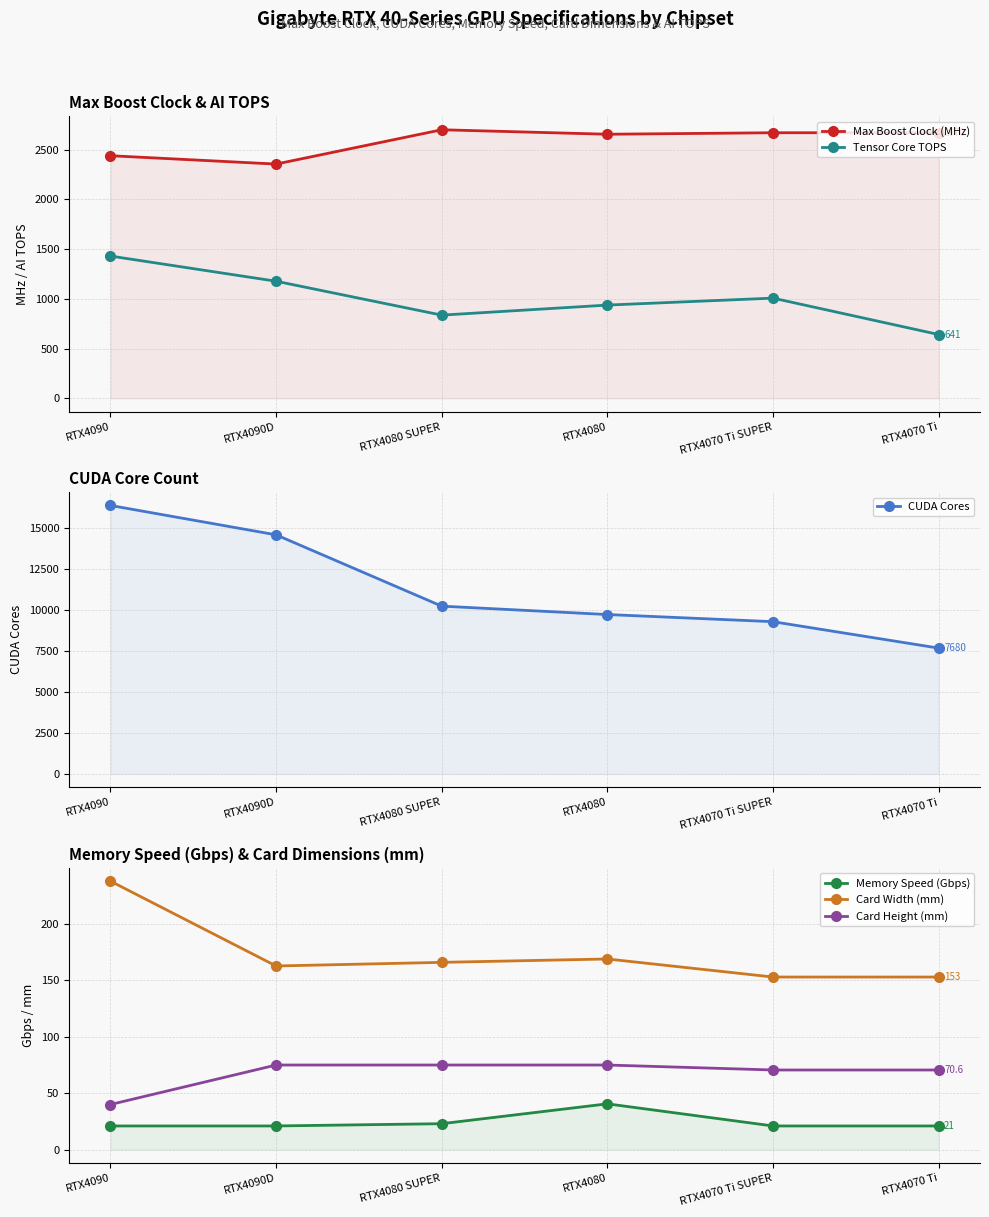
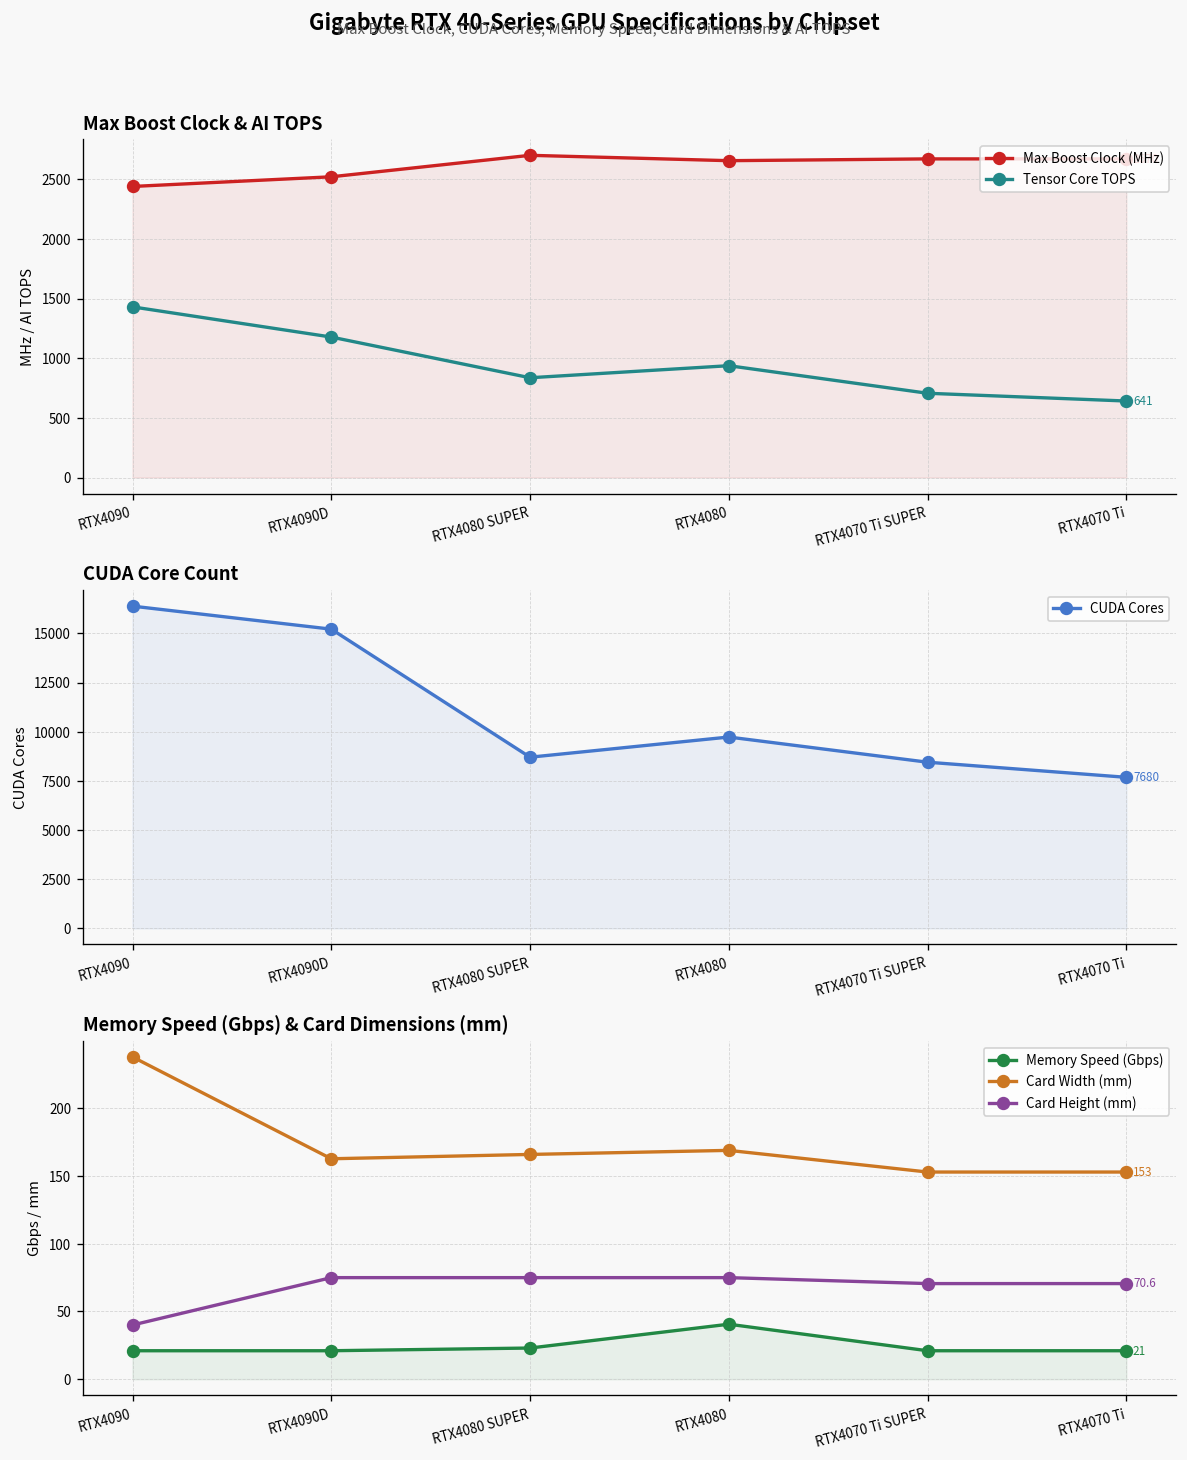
  {
    "Max Boost Clock & AI TOPS": {
      "Max Boost Clock (MHz)": {
        "RTX4090": 2400,
-       "RTX4090D": 2400,
+       "RTX4090D": 2500,
        "RTX4080 SUPER": 2700,
        "RTX4080": 2700,
        "RTX4070 Ti SUPER": 2700
      },
      "Tensor Core TOPS": {
        "RTX4090": 1400,
        "RTX4090D": 1200,
        "RTX4080 SUPER": 800,
        "RTX4080": 900,
-       "RTX4070 Ti SUPER": 1000
+       "RTX4070 Ti SUPER": 700
      }
    },
    "CUDA Core Count": {
      "RTX4090": 16400,
-     "RTX4090D": 14600,
-     "RTX4080 SUPER": 10200,
+     "RTX4090D": 15200,
+     "RTX4080 SUPER": 8700,
      "RTX4080": 9700,
-     "RTX4070 Ti SUPER": 9300
+     "RTX4070 Ti SUPER": 8400
    },
    "Memory Speed (Gbps) & Card Dimensions (mm)": {
      "Memory Speed (Gbps)": {
        "RTX4070 Ti": 21
      },
      "Card Width (mm)": {
        "RTX4070 Ti": 153
      },
      "Card Height (mm)": {
        "RTX4070 Ti": 70.6
      }
    }
  }
